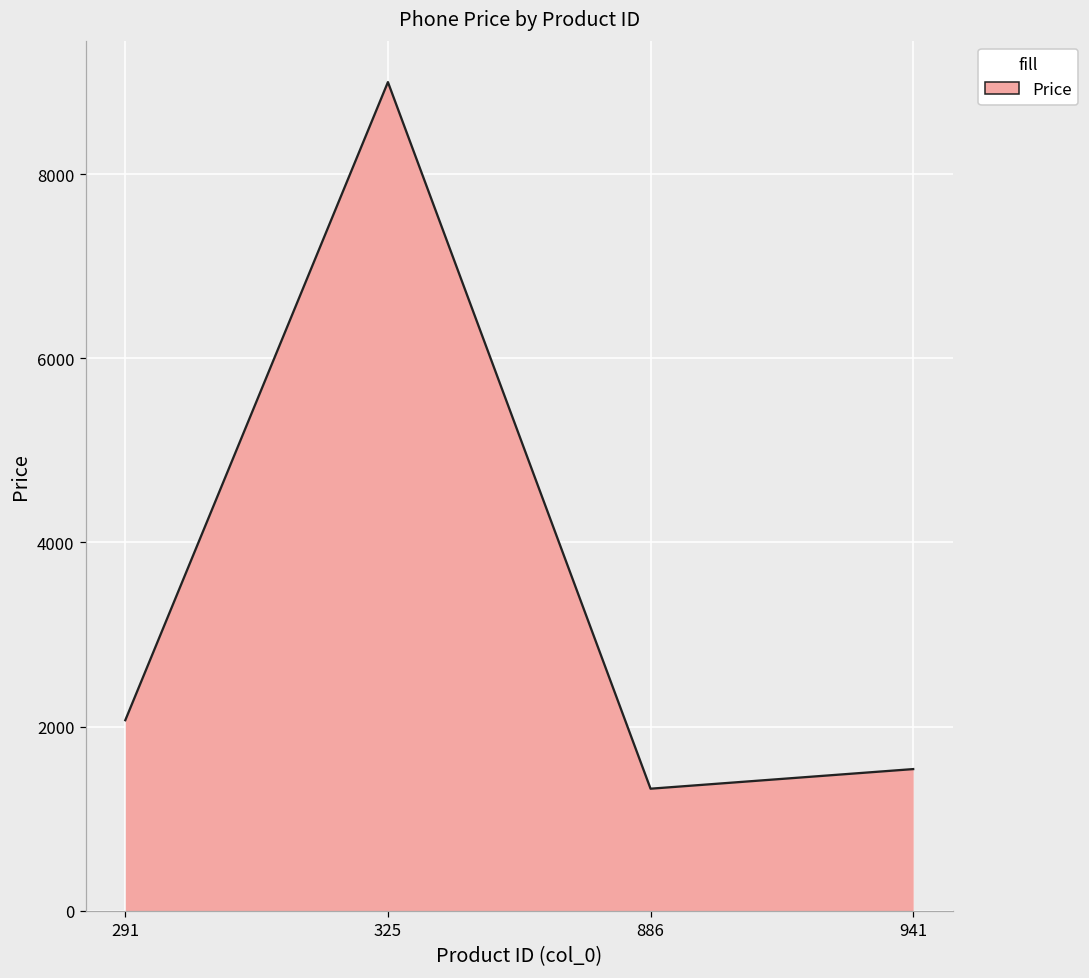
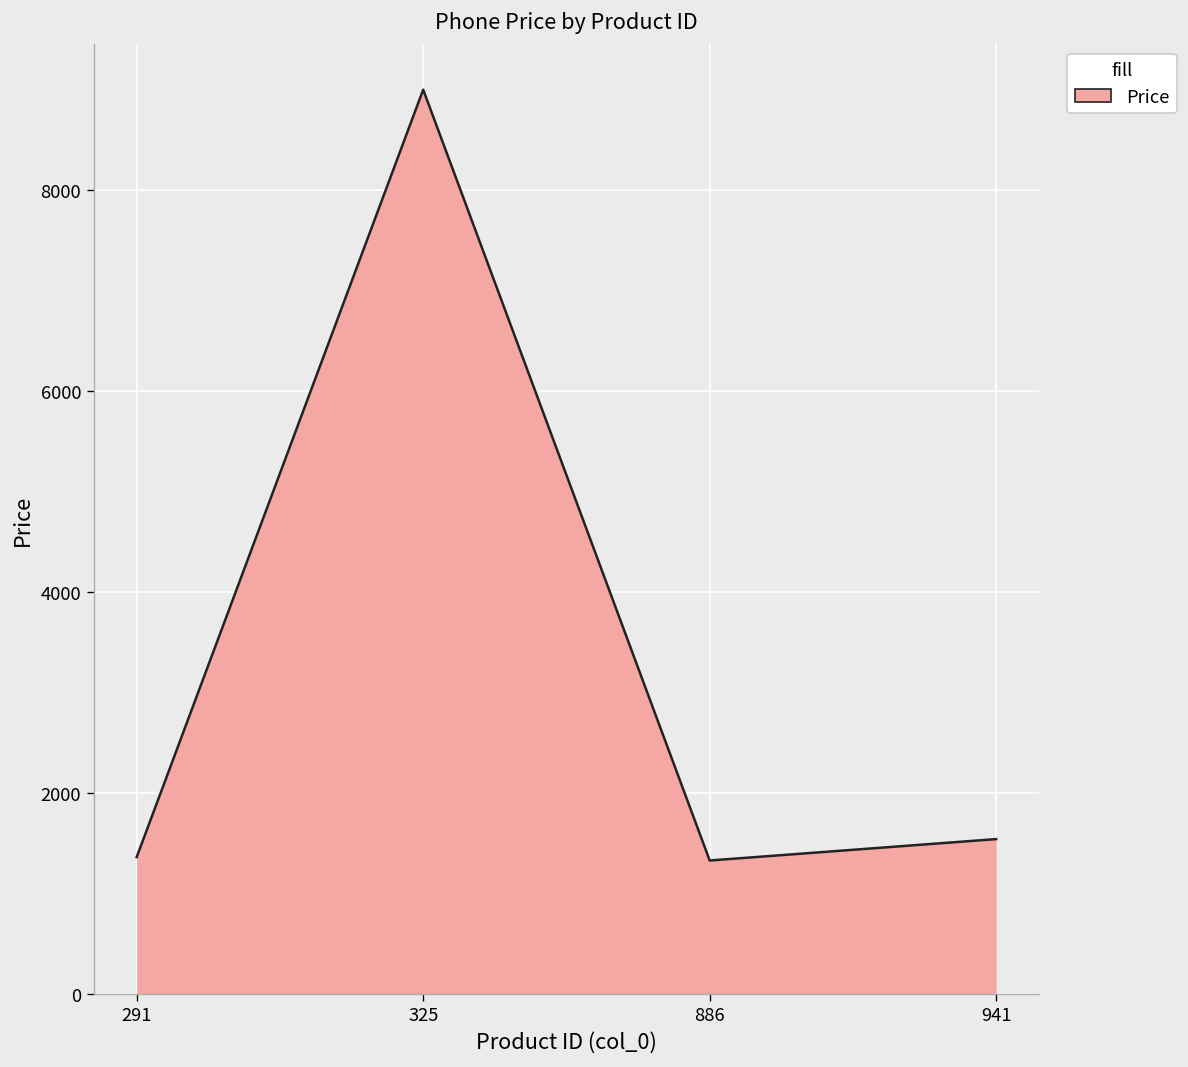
  {
-   "291": 2100,
+   "291": 1400,
    "325": 9000,
    "886": 1300,
    "941": 1500
  }
